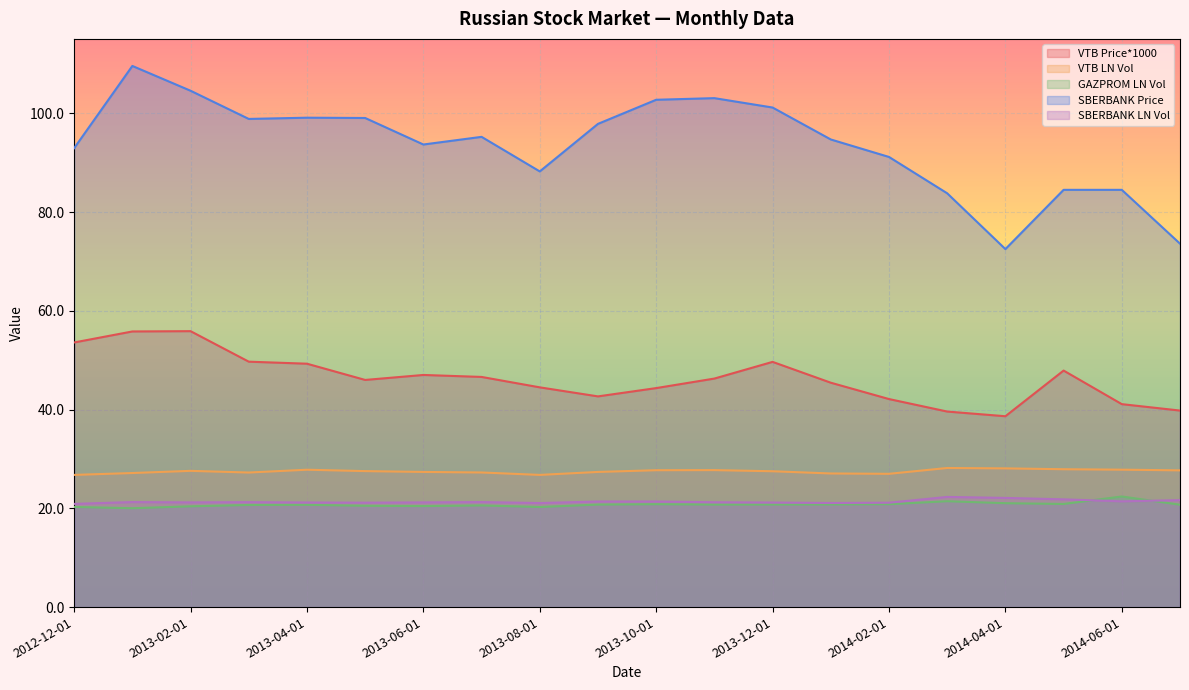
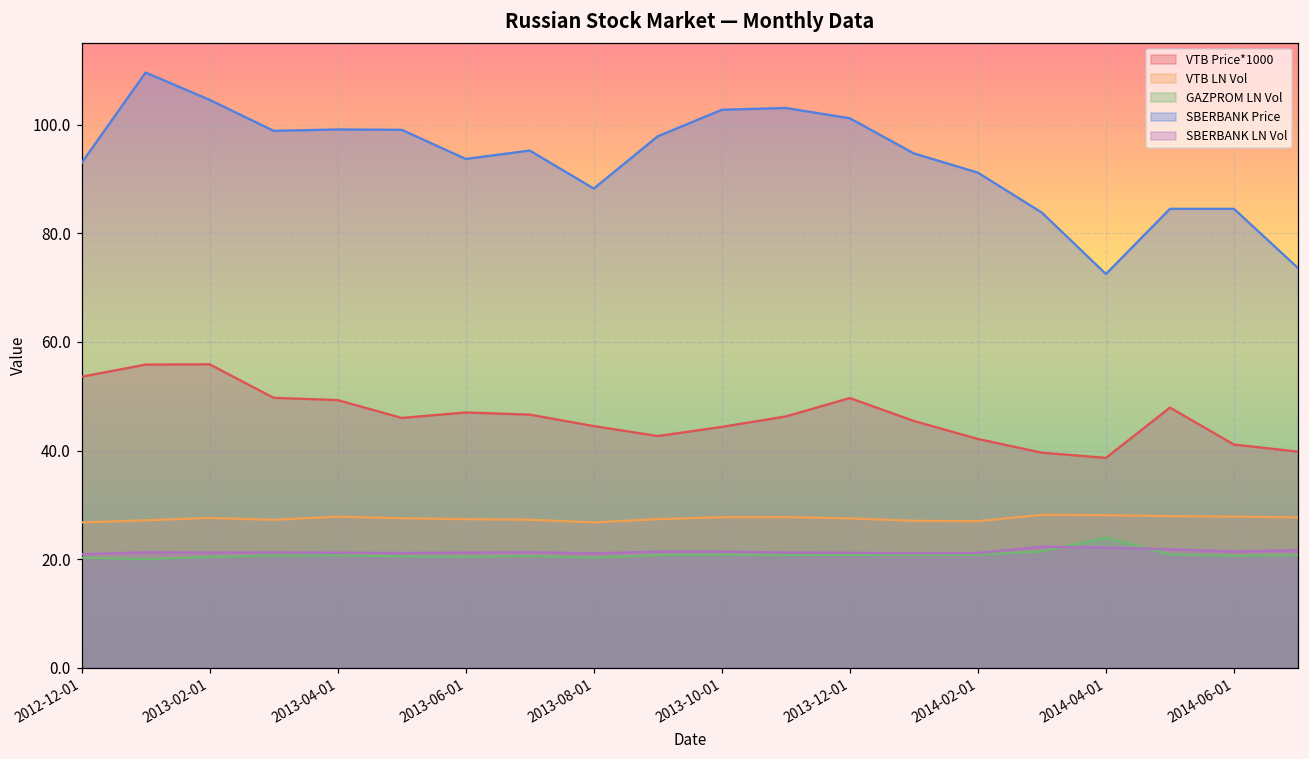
  {
    "GAZPROM LN Vol": {
      "2012-12-01": 20,
      "2013-02-01": 20,
      "2013-06-01": 20,
      "2013-08-01": 20,
      "2013-10-01": 21,
-     "2014-04-01": 21,
-     "2014-06-01": 22
+     "2014-04-01": 24,
+     "2014-06-01": 21
    }
  }
